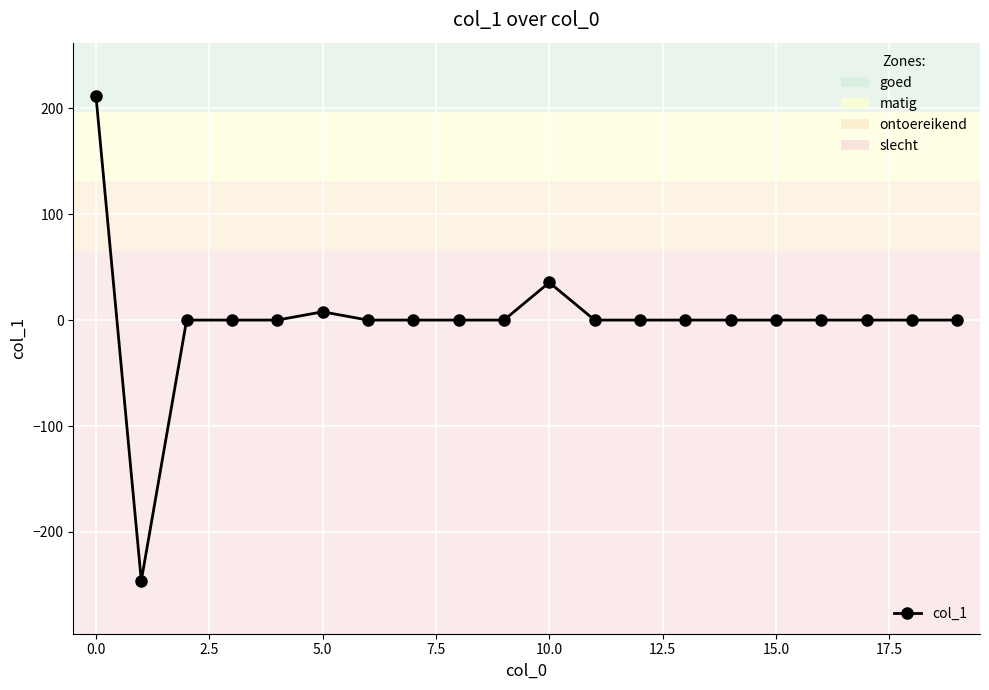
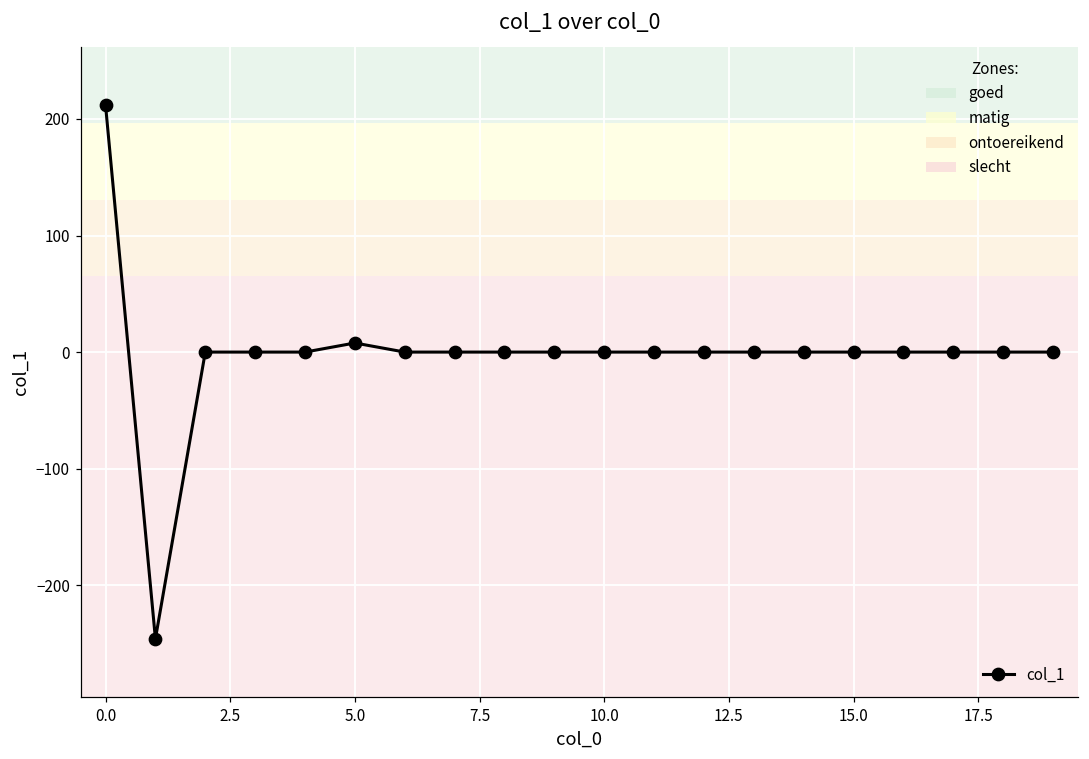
  {
    "0.0": 212,
    "5.0": 8,
-   "10.0": 36,
+   "10.0": 0,
    "15.0": 0
  }
